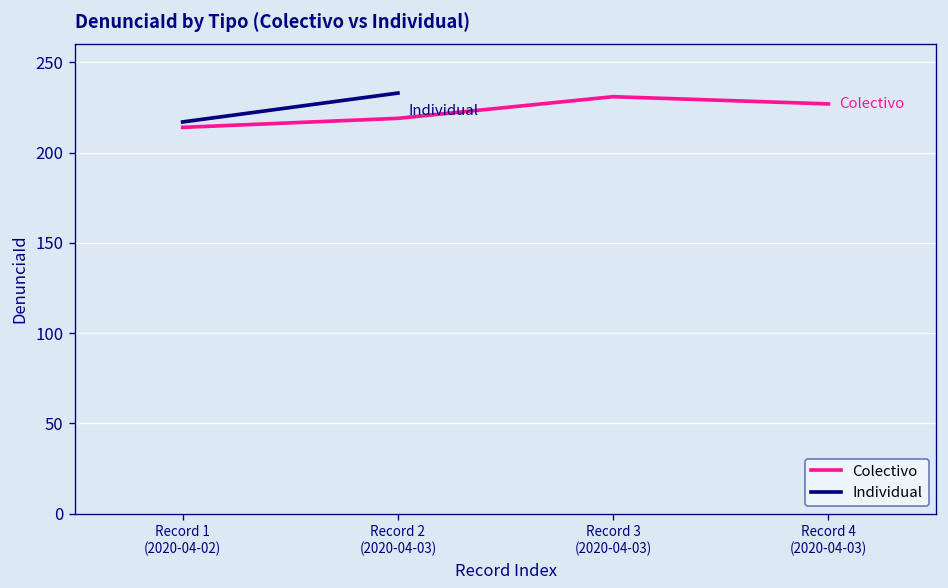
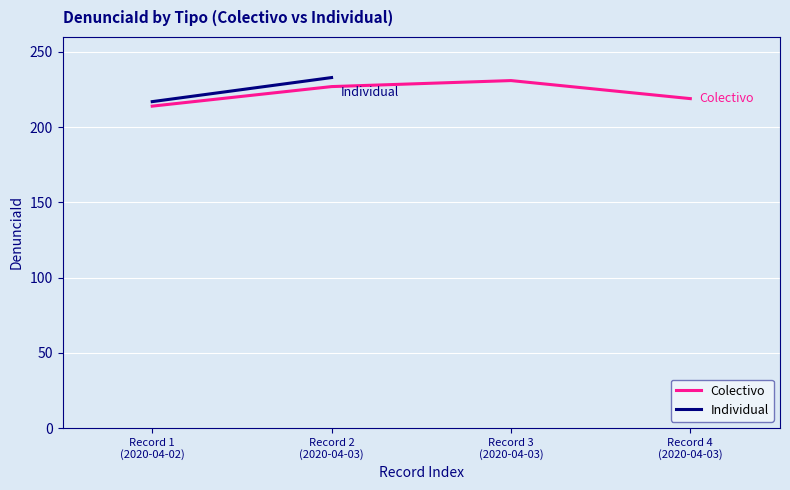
  {
    "Colectivo": {
      "Record 1 (2020-04-02)": 214,
-     "Record 2 (2020-04-03)": 219,
+     "Record 2 (2020-04-03)": 227,
      "Record 3 (2020-04-03)": 231,
-     "Record 4 (2020-04-03)": 227
+     "Record 4 (2020-04-03)": 219
    },
    "Individual": {
      "Record 1 (2020-04-02)": 217,
      "Record 2 (2020-04-03)": 233
    }
  }
